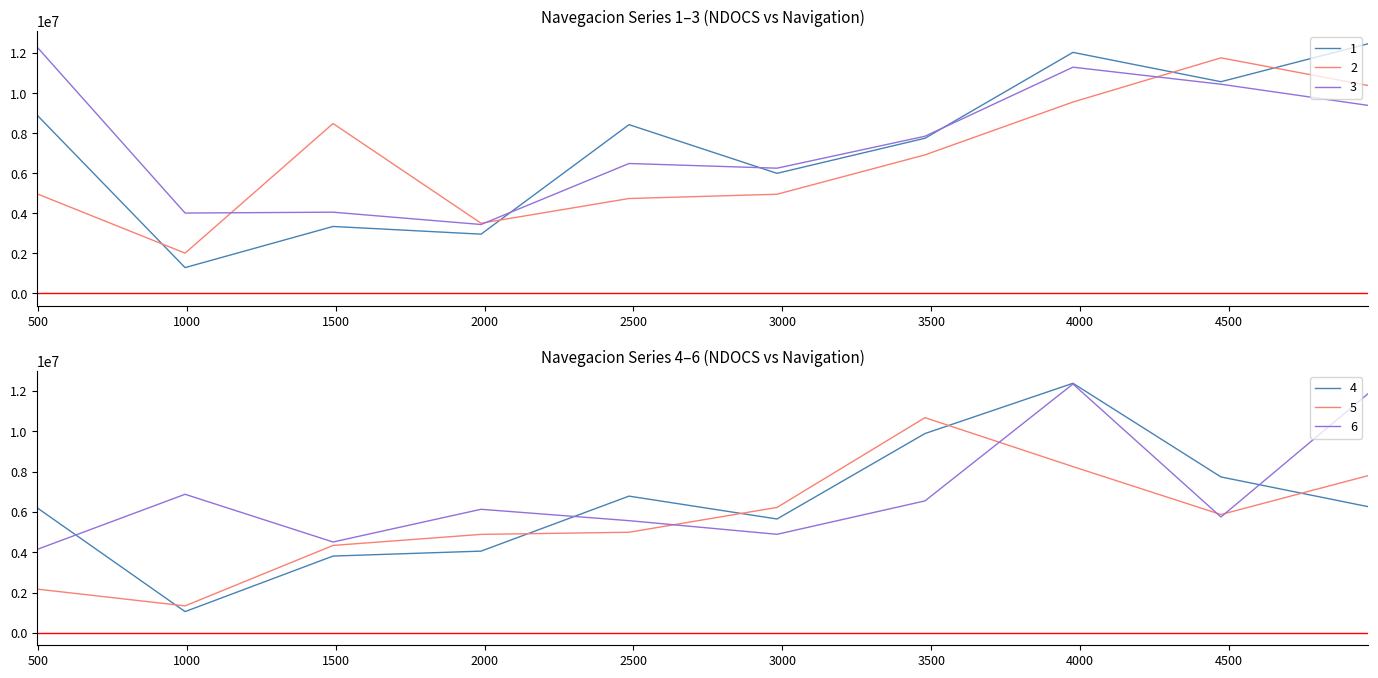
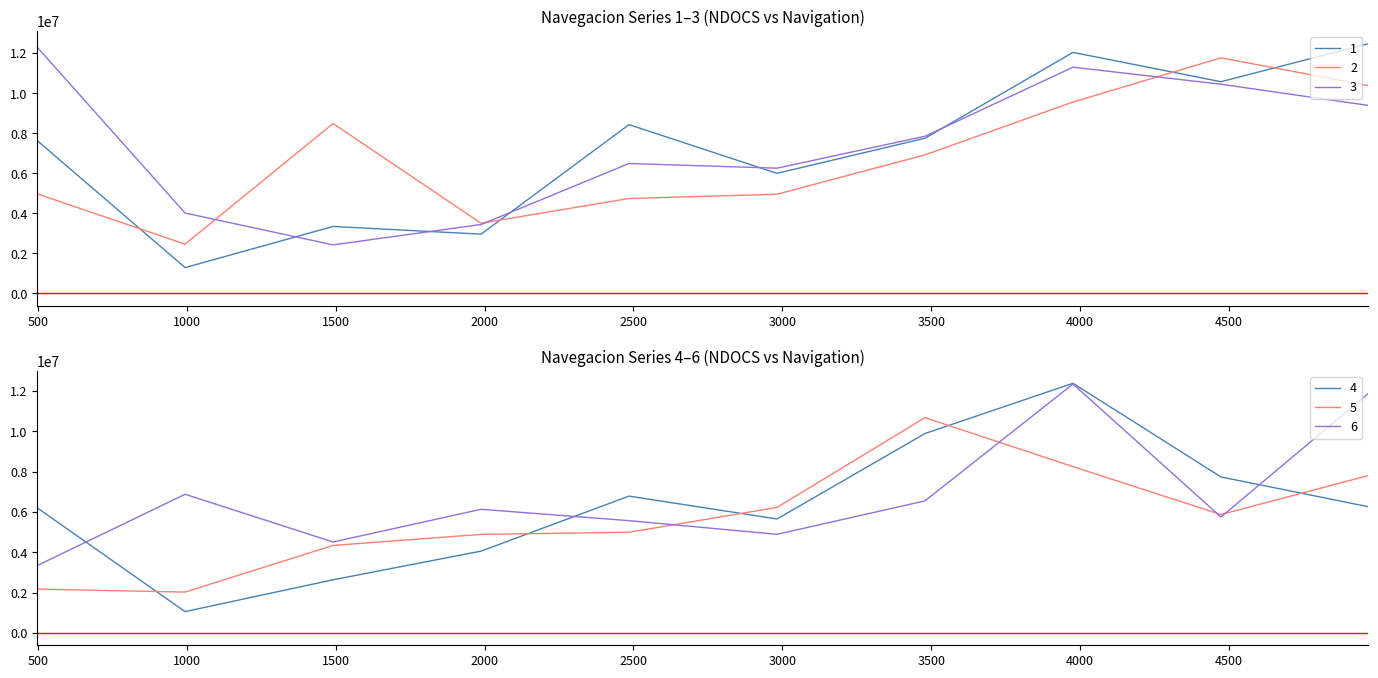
  {
    "Navegacion Series 1–3 (NDOCS vs Navigation)": {
      "1": {
-       "500": 8900000,
+       "500": 7600000,
        "1000": 1300000,
        "1500": 3300000
      },
      "2": {
        "500": 5000000,
-       "1000": 2000000,
+       "1000": 2500000,
        "1500": 8500000
      },
      "3": {
        "500": 12300000,
        "1000": 4000000,
-       "1500": 4100000
+       "1500": 2400000
      }
    },
    "Navegacion Series 4–6 (NDOCS vs Navigation)": {
      "4": {
        "500": 6200000,
        "1000": 1100000,
-       "1500": 3800000
+       "1500": 2600000
      },
      "5": {
        "500": 2200000,
-       "1000": 1300000,
+       "1000": 2000000,
        "1500": 4300000
      },
      "6": {
-       "500": 4100000,
+       "500": 3300000,
        "1000": 6900000,
        "1500": 4500000
      }
    }
  }
